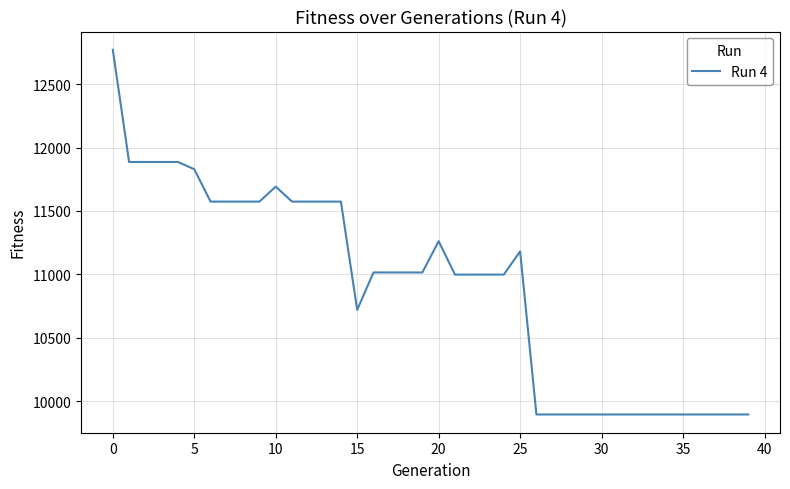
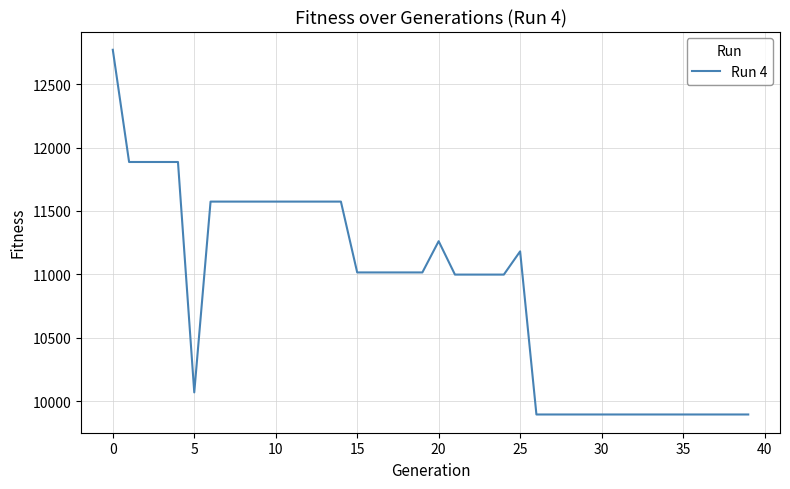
  {
    "0": 12770,
-   "5": 11830,
-   "10": 11690,
-   "15": 10720,
+   "5": 10070,
+   "10": 11570,
+   "15": 11020,
    "20": 11260,
    "25": 11180,
    "30": 9900,
    "35": 9900
  }
